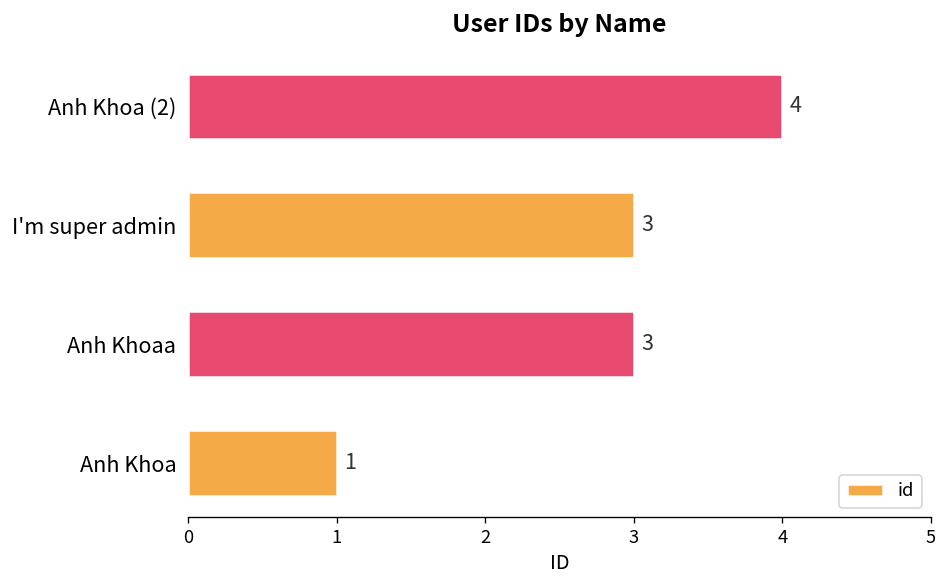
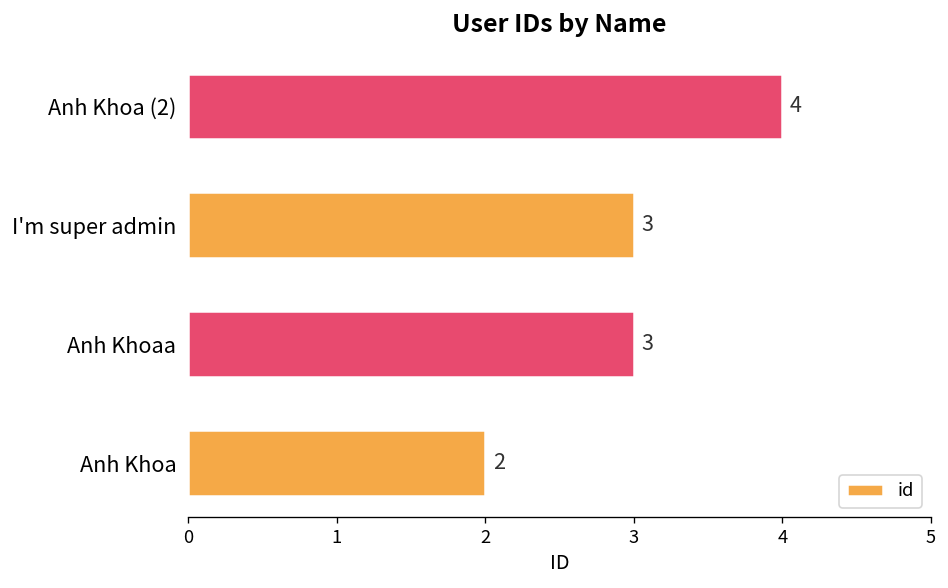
  {
    "Anh Khoa (2)": 4,
    "I'm super admin": 3,
    "Anh Khoaa": 3,
-   "Anh Khoa": 1
+   "Anh Khoa": 2
  }
